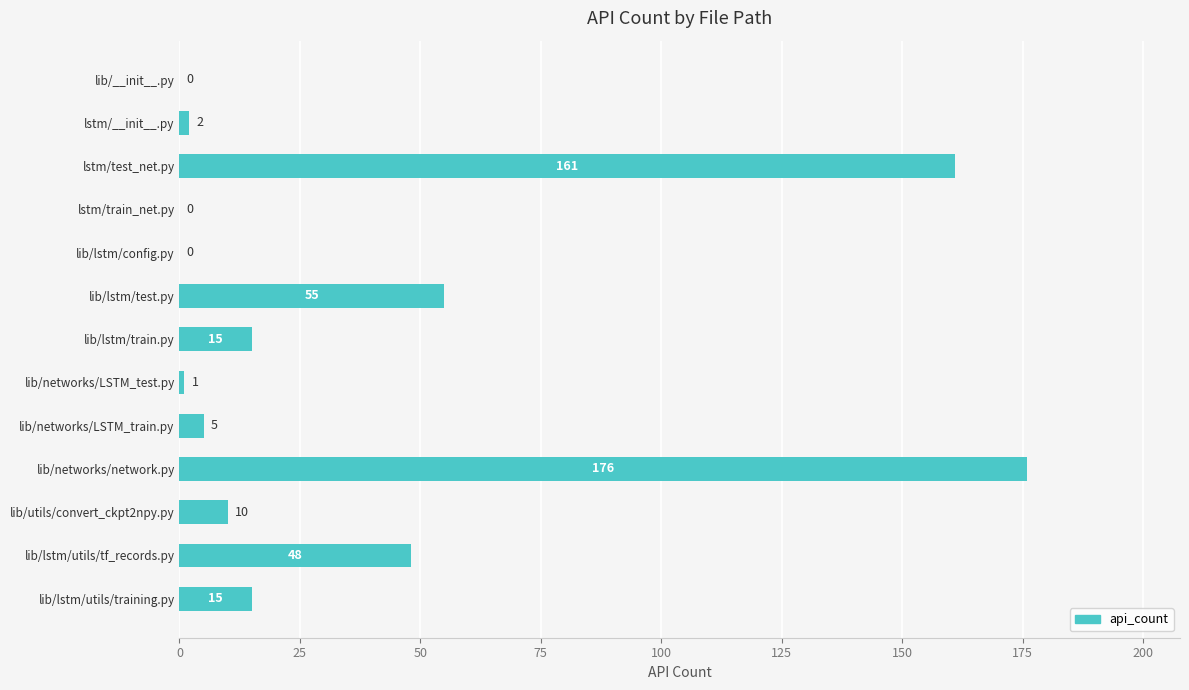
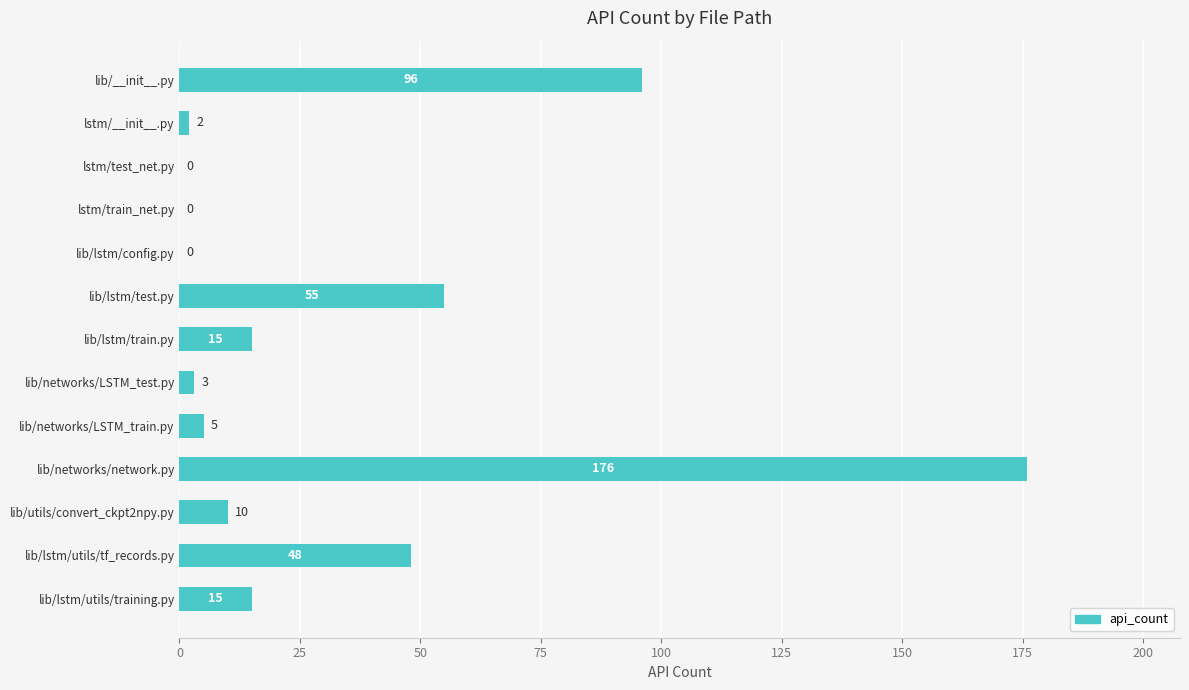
  {
-   "lib/__init__.py": 0,
+   "lib/__init__.py": 96,
    "lstm/__init__.py": 2,
-   "lstm/test_net.py": 161,
+   "lstm/test_net.py": 0,
    "lstm/train_net.py": 0,
    "lib/lstm/config.py": 0,
    "lib/lstm/test.py": 55,
    "lib/lstm/train.py": 15,
-   "lib/networks/LSTM_test.py": 1,
+   "lib/networks/LSTM_test.py": 3,
    "lib/networks/LSTM_train.py": 5,
    "lib/networks/network.py": 176,
    "lib/utils/convert_ckpt2npy.py": 10,
    "lib/lstm/utils/tf_records.py": 48,
    "lib/lstm/utils/training.py": 15
  }
